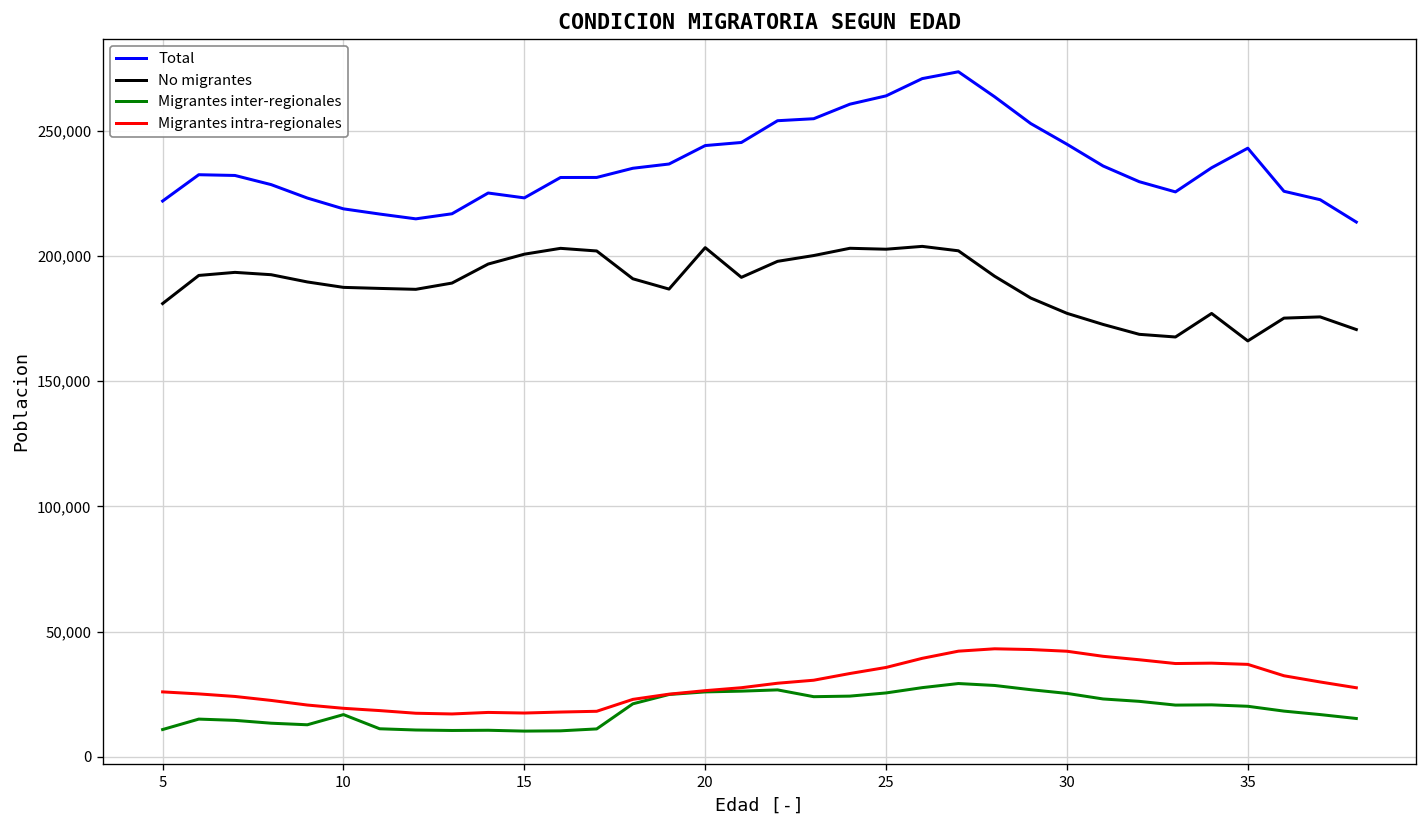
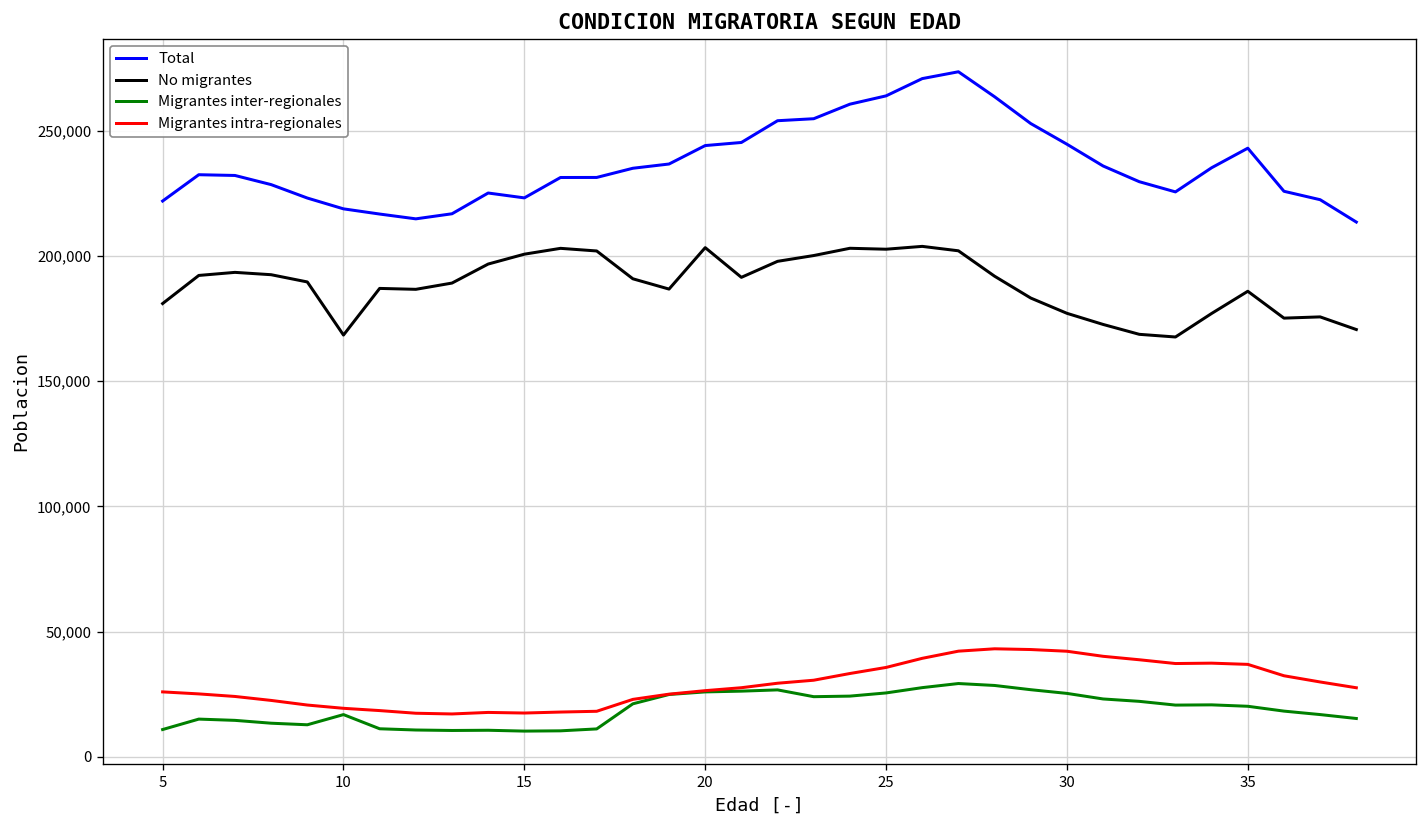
  {
    "Total": {
      "5": "222,000",
      "10": "219,000",
      "15": "223,000",
      "20": "244,000",
      "25": "264,000",
      "30": "245,000",
      "35": "243,000"
    },
    "No migrantes": {
      "5": "181,000",
-     "10": "187,000",
+     "10": "168,000",
      "15": "201,000",
      "20": "203,000",
      "25": "203,000",
      "30": "177,000",
-     "35": "166,000"
+     "35": "186,000"
    },
    "Migrantes inter-regionales": {
      "5": "11,000",
      "10": "17,000",
      "15": "10,000",
      "25": "26,000",
      "30": "25,000",
      "35": "20,000"
    },
    "Migrantes intra-regionales": {
      "5": "26,000",
      "10": "19,000",
      "15": "17,000",
      "25": "36,000",
      "30": "42,000",
      "35": "37,000"
    }
  }
